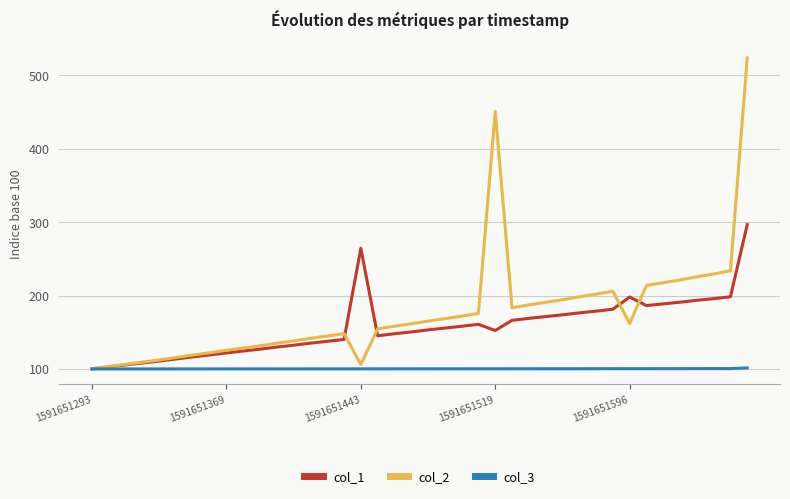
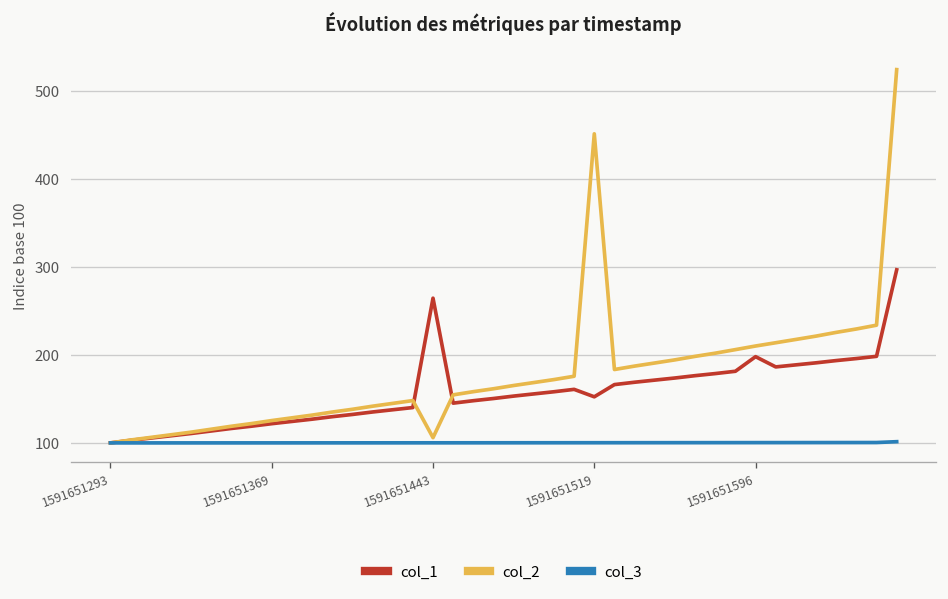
  {
    "col_1": {
      "1591651369": 120,
      "1591651443": 260,
      "1591651519": 150,
      "1591651596": 200
    },
    "col_2": {
      "1591651369": 130,
      "1591651443": 110,
      "1591651519": 450,
-     "1591651596": 160
+     "1591651596": 210
    },
    "col_3": {
      "1591651369": 100,
      "1591651443": 100,
      "1591651519": 100,
      "1591651596": 100
    }
  }
